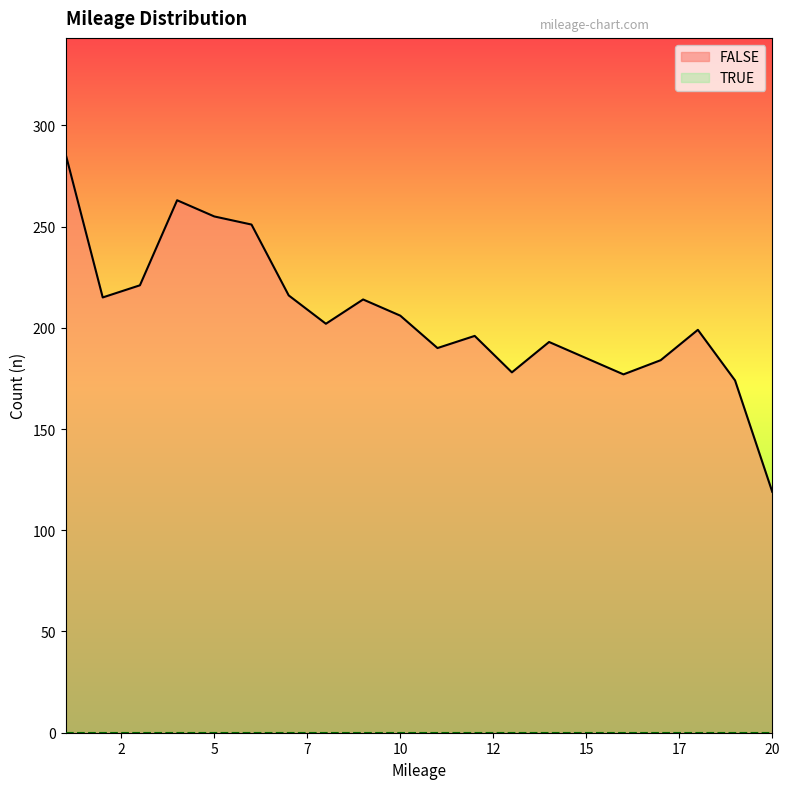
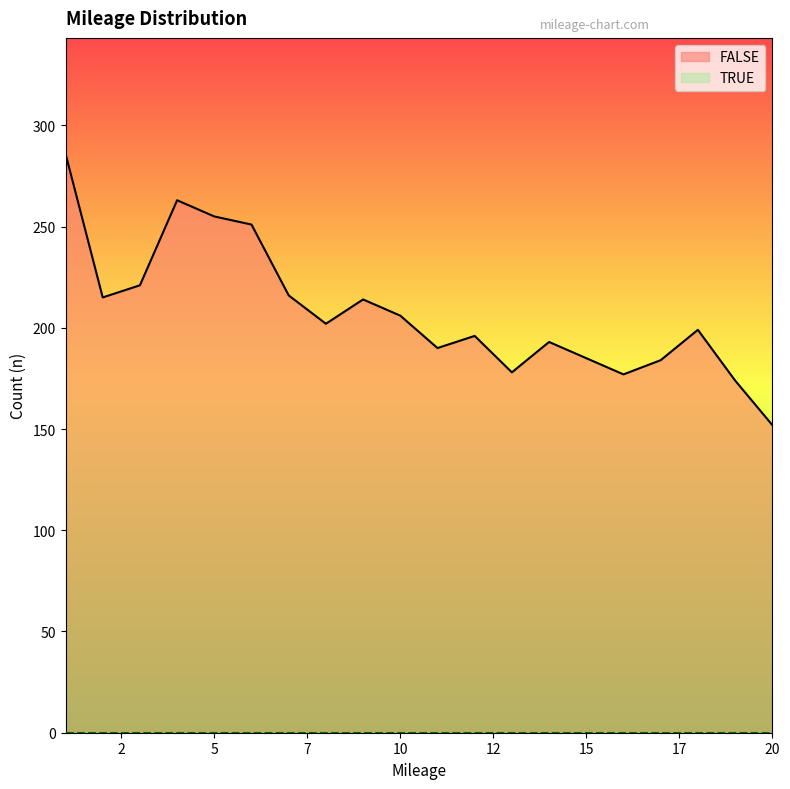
  {
    "FALSE": {
      "5": 255,
      "10": 206,
      "15": 185,
-     "20": 119
+     "20": 152
    },
    "TRUE": {
      "5": 0,
      "10": 0,
      "15": 0,
      "20": 0
    }
  }
